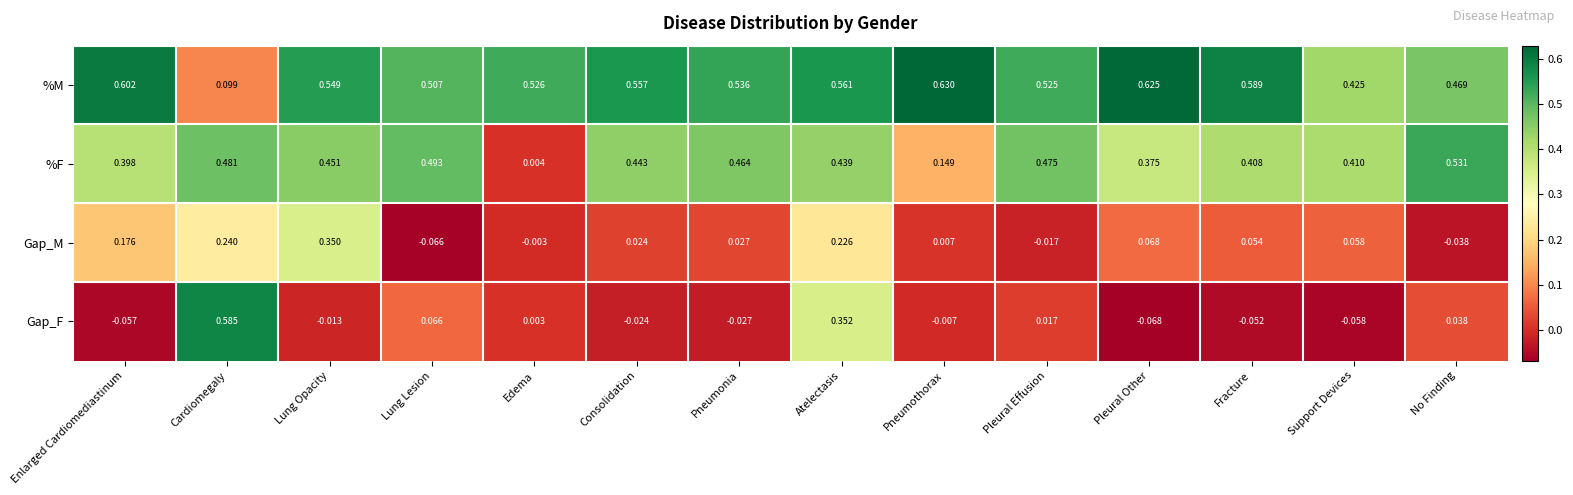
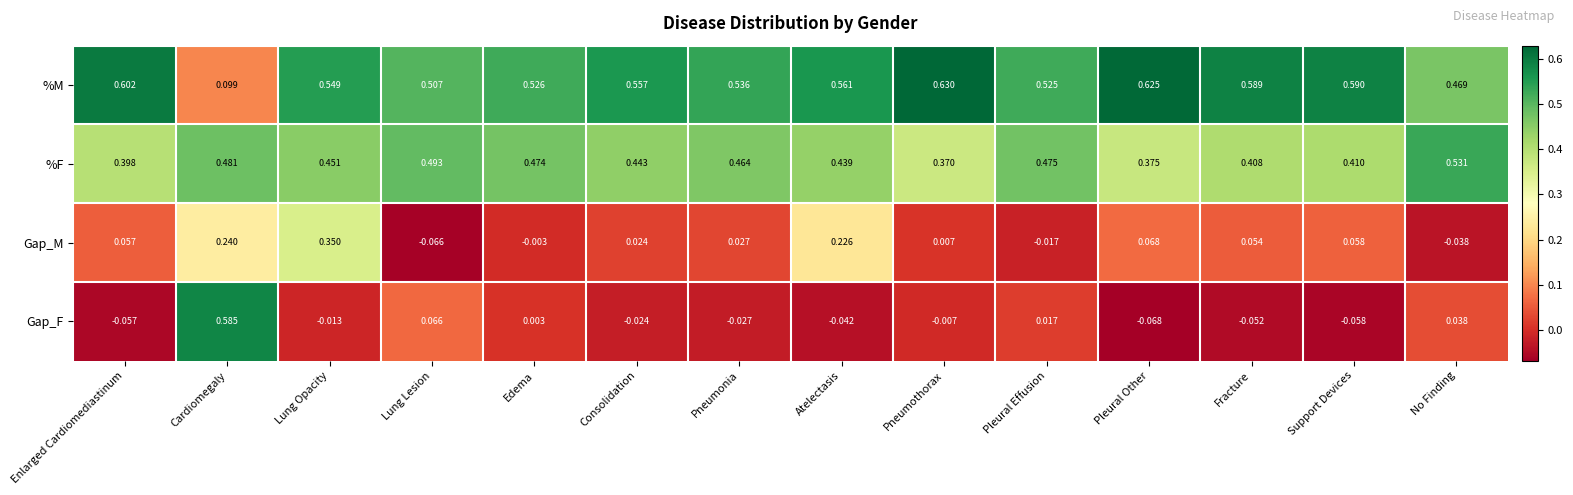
  {
    "%M": {
      "Enlarged Cardiomediastinum": 0.602,
      "Cardiomegaly": 0.099,
      "Lung Opacity": 0.549,
      "Lung Lesion": 0.507,
      "Edema": 0.526,
      "Consolidation": 0.557,
      "Pneumonia": 0.536,
      "Atelectasis": 0.561,
      "Pneumothorax": 0.630,
      "Pleural Effusion": 0.525,
      "Pleural Other": 0.625,
      "Fracture": 0.589,
-     "Support Devices": 0.425,
+     "Support Devices": 0.590,
      "No Finding": 0.469
    },
    "%F": {
      "Enlarged Cardiomediastinum": 0.398,
      "Cardiomegaly": 0.481,
      "Lung Opacity": 0.451,
      "Lung Lesion": 0.493,
-     "Edema": 0.004,
+     "Edema": 0.474,
      "Consolidation": 0.443,
      "Pneumonia": 0.464,
      "Atelectasis": 0.439,
-     "Pneumothorax": 0.149,
+     "Pneumothorax": 0.370,
      "Pleural Effusion": 0.475,
      "Pleural Other": 0.375,
      "Fracture": 0.408,
      "Support Devices": 0.410,
      "No Finding": 0.531
    },
    "Gap_M": {
-     "Enlarged Cardiomediastinum": 0.176,
+     "Enlarged Cardiomediastinum": 0.057,
      "Cardiomegaly": 0.240,
      "Lung Opacity": 0.350,
      "Lung Lesion": -0.066,
      "Edema": -0.003,
      "Consolidation": 0.024,
      "Pneumonia": 0.027,
      "Atelectasis": 0.226,
      "Pneumothorax": 0.007,
      "Pleural Effusion": -0.017,
      "Pleural Other": 0.068,
      "Fracture": 0.054,
      "Support Devices": 0.058,
      "No Finding": -0.038
    },
    "Gap_F": {
      "Enlarged Cardiomediastinum": -0.057,
      "Cardiomegaly": 0.585,
      "Lung Opacity": -0.013,
      "Lung Lesion": 0.066,
      "Edema": 0.003,
      "Consolidation": -0.024,
      "Pneumonia": -0.027,
-     "Atelectasis": 0.352,
+     "Atelectasis": -0.042,
      "Pneumothorax": -0.007,
      "Pleural Effusion": 0.017,
      "Pleural Other": -0.068,
      "Fracture": -0.052,
      "Support Devices": -0.058,
      "No Finding": 0.038
    }
  }
